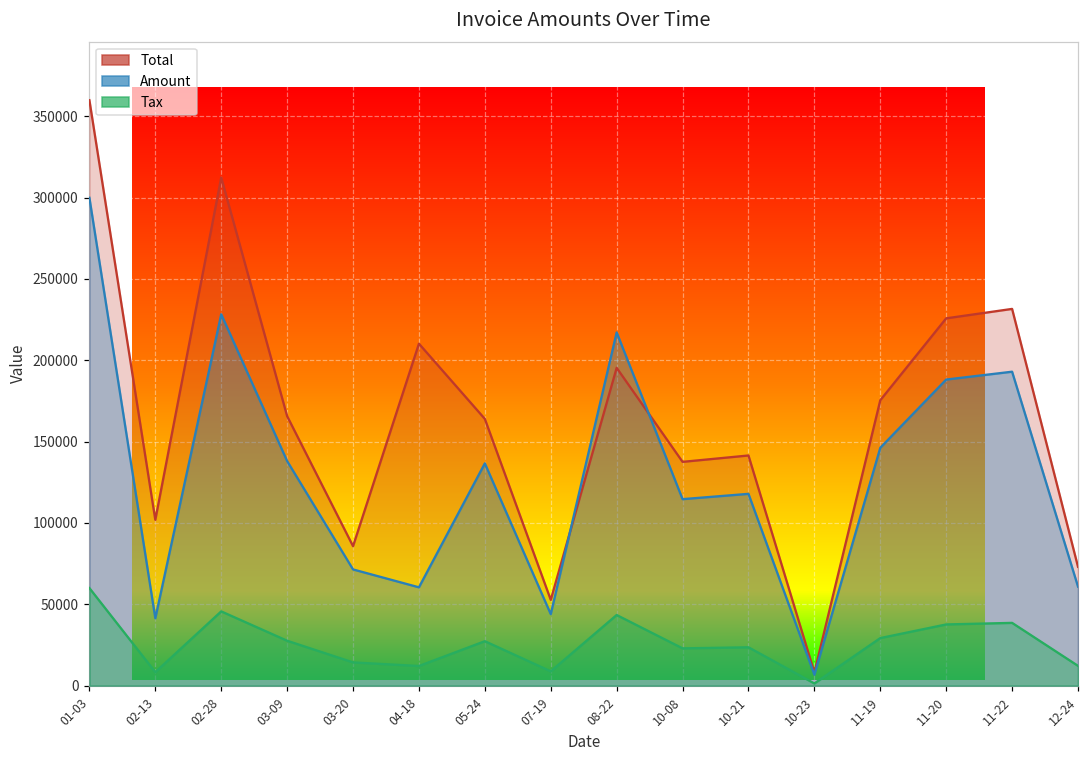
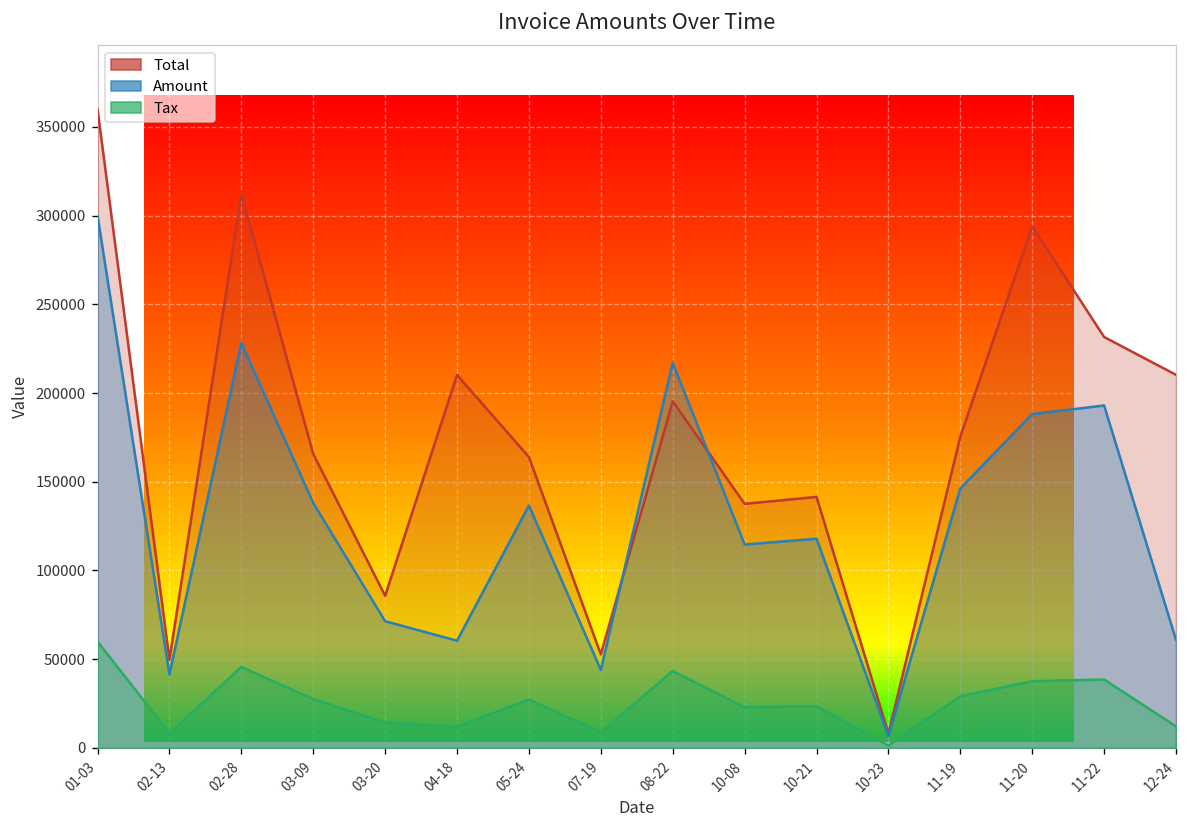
  {
    "Total": {
      "01-03": 360000,
-     "02-13": 102000,
+     "02-13": 50000,
      "02-28": 312000,
      "03-09": 166000,
      "03-20": 86000,
      "04-18": 210000,
      "05-24": 164000,
      "07-19": 53000,
      "08-22": 195000,
      "10-08": 138000,
      "10-21": 141000,
      "11-19": 175000,
-     "11-20": 226000,
+     "11-20": 294000,
      "11-22": 232000,
-     "12-24": 73000
+     "12-24": 210000
    }
  }
